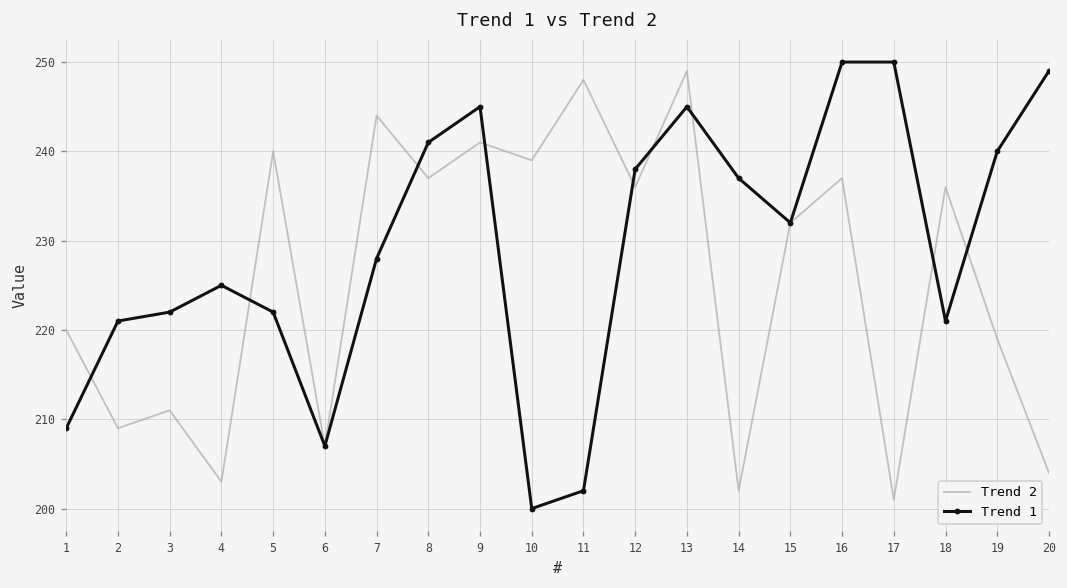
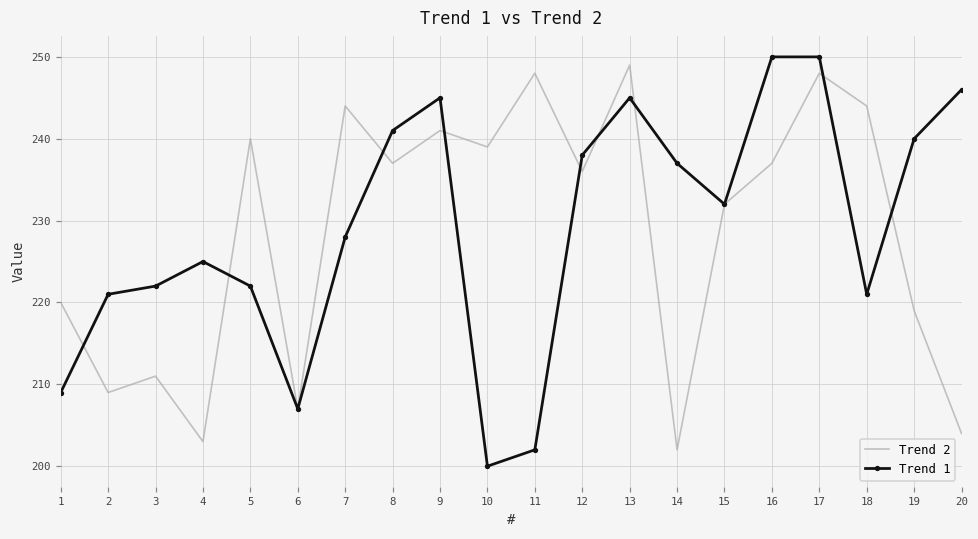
  {
    "Trend 2": {
      "1": 220,
      "2": 209,
      "3": 211,
      "4": 203,
      "5": 240,
      "7": 244,
      "8": 237,
      "9": 241,
      "10": 239,
      "11": 248,
      "12": 236,
      "13": 249,
      "14": 202,
      "16": 237,
-     "17": 201,
-     "18": 236,
+     "17": 248,
+     "18": 244,
      "19": 219,
      "20": 204
    },
    "Trend 1": {
      "1": 209,
      "2": 221,
      "3": 222,
      "4": 225,
      "5": 222,
      "7": 228,
      "8": 241,
      "9": 245,
      "10": 200,
      "11": 202,
      "12": 238,
      "13": 245,
      "14": 237,
      "16": 250,
      "17": 250,
      "18": 221,
      "19": 240,
-     "20": 249
+     "20": 246
    }
  }
